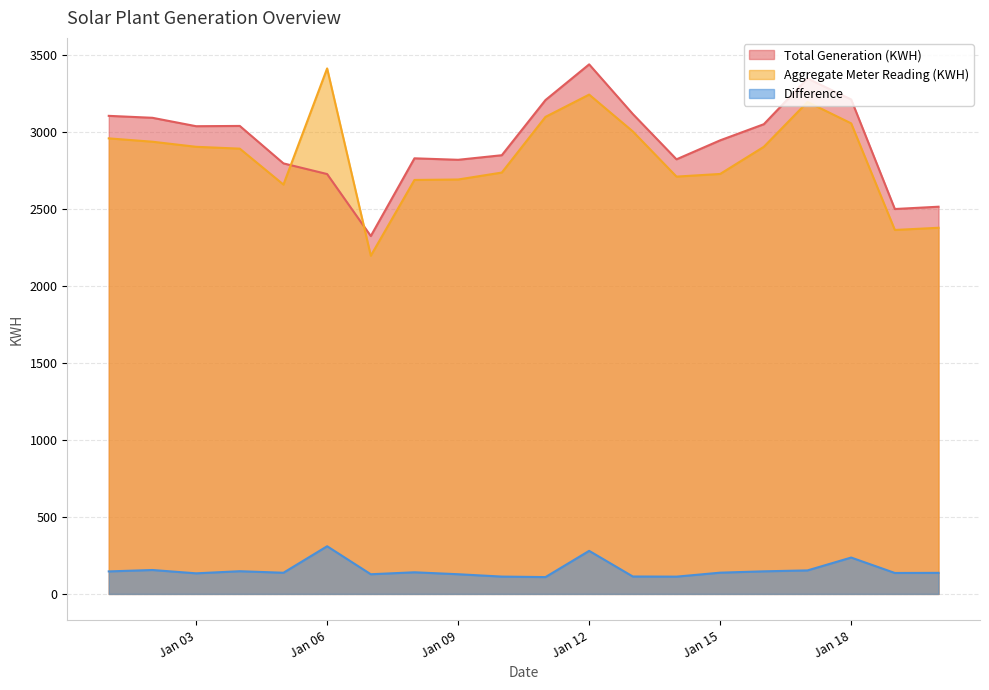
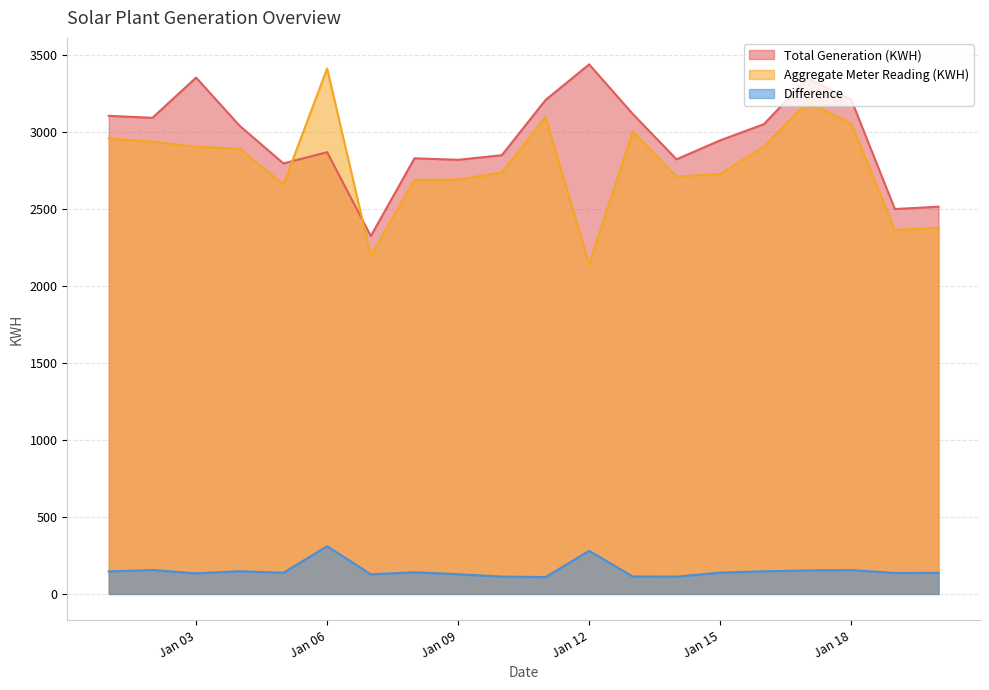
  {
    "Total Generation (KWH)": {
-     "Jan 03": 3040,
-     "Jan 06": 2730,
+     "Jan 03": 3350,
+     "Jan 06": 2870,
      "Jan 09": 2820,
      "Jan 12": 3440,
      "Jan 15": 2950
    },
    "Aggregate Meter Reading (KWH)": {
      "Jan 03": 2900,
      "Jan 06": 3410,
      "Jan 09": 2690,
-     "Jan 12": 3240,
+     "Jan 12": 2140,
      "Jan 15": 2730,
      "Jan 18": 3060
    },
    "Difference": {
      "Jan 03": 130,
      "Jan 06": 310,
      "Jan 09": 130,
      "Jan 12": 280,
      "Jan 15": 140,
-     "Jan 18": 240
+     "Jan 18": 160
    }
  }
